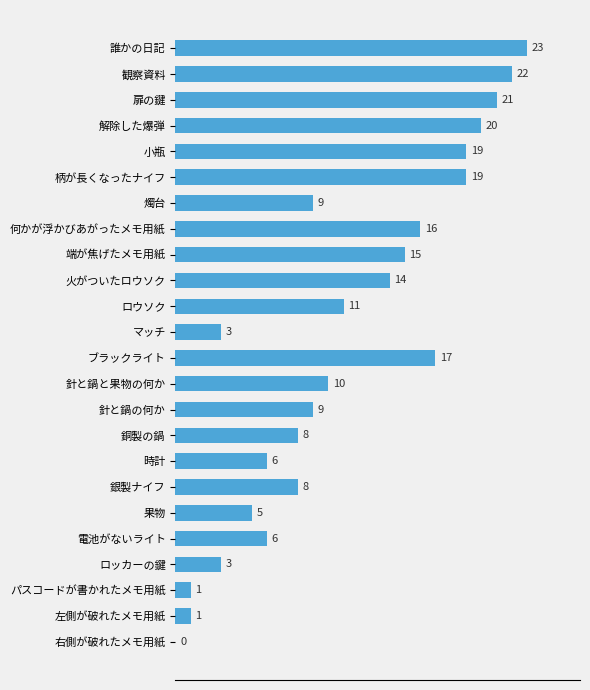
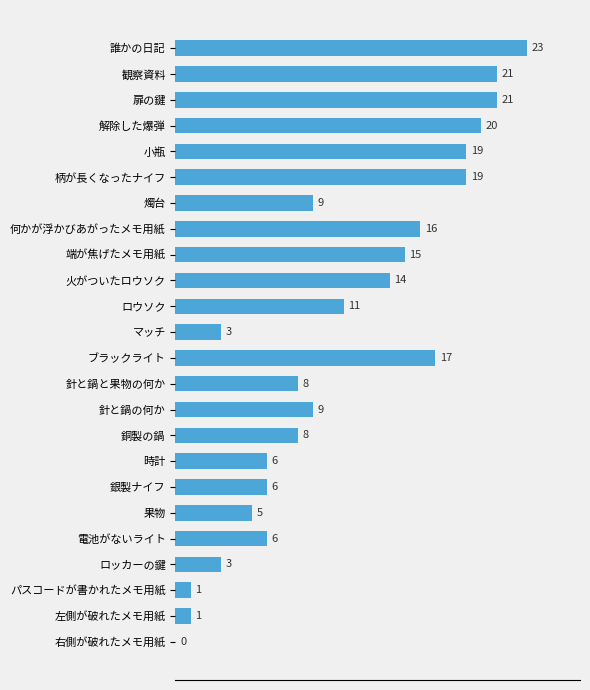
  {
    "誰かの日記": 23,
-   "観察資料": 22,
+   "観察資料": 21,
    "扉の鍵": 21,
    "解除した爆弾": 20,
    "小瓶": 19,
    "柄が長くなったナイフ": 19,
    "燭台": 9,
    "何かが浮かびあがったメモ用紙": 16,
    "端が焦げたメモ用紙": 15,
    "火がついたロウソク": 14,
    "ロウソク": 11,
    "マッチ": 3,
    "ブラックライト": 17,
-   "針と鍋と果物の何か": 10,
+   "針と鍋と果物の何か": 8,
    "針と鍋の何か": 9,
    "銅製の鍋": 8,
    "時計": 6,
-   "銀製ナイフ": 8,
+   "銀製ナイフ": 6,
    "果物": 5,
    "電池がないライト": 6,
    "ロッカーの鍵": 3,
    "パスコードが書かれたメモ用紙": 1,
    "左側が破れたメモ用紙": 1,
    "右側が破れたメモ用紙": 0
  }
